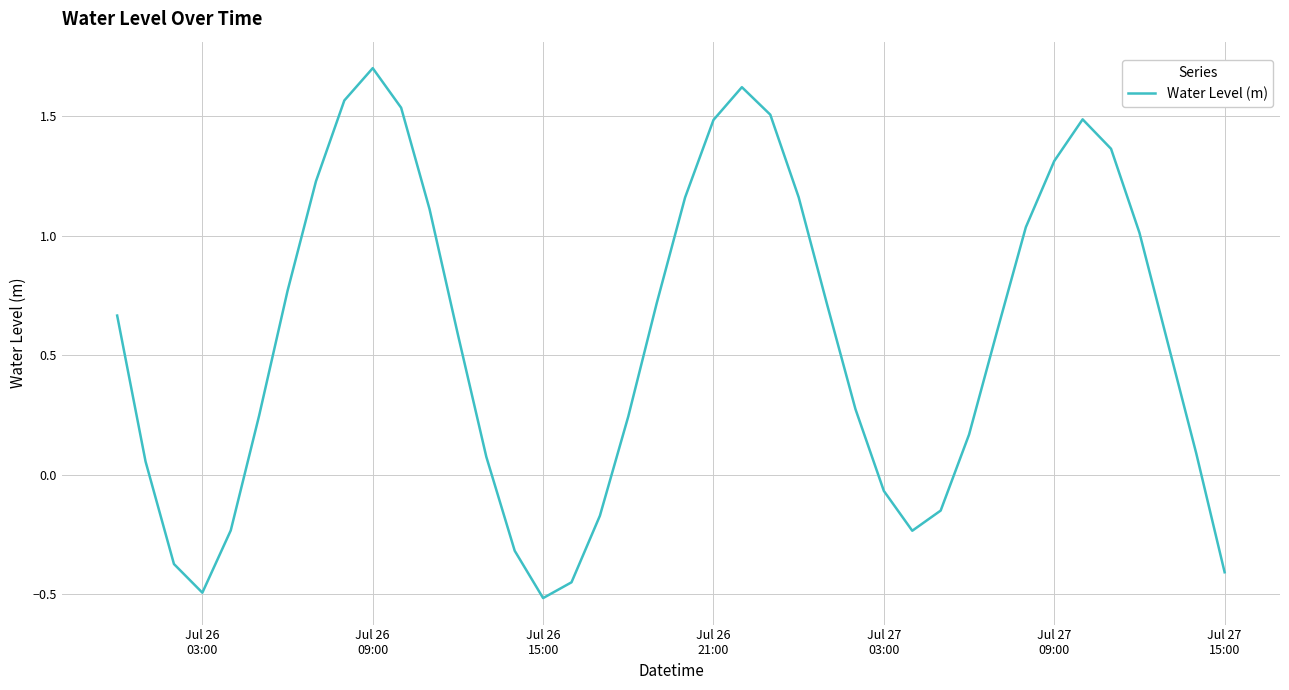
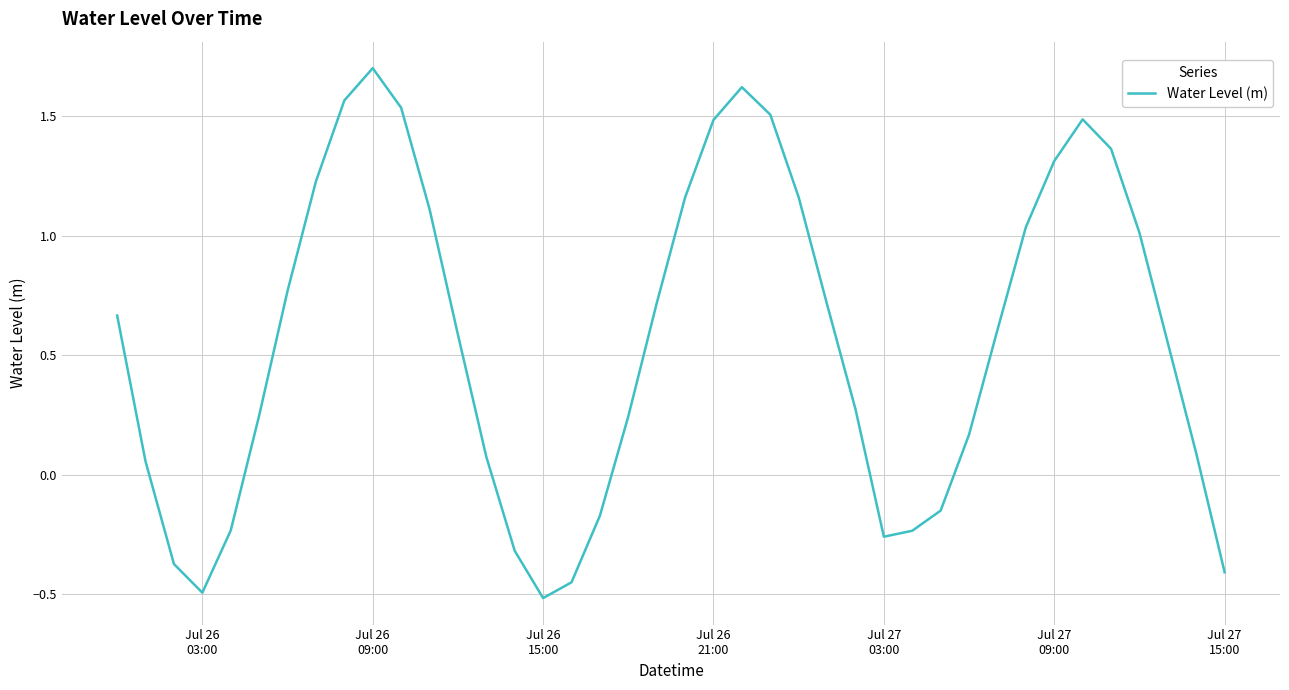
  {
    "Jul 26 03:00": -0.49,
    "Jul 26 09:00": 1.70,
    "Jul 26 15:00": -0.52,
    "Jul 26 21:00": 1.48,
-   "Jul 27 03:00": -0.07,
+   "Jul 27 03:00": -0.26,
    "Jul 27 09:00": 1.31,
    "Jul 27 15:00": -0.41
  }
